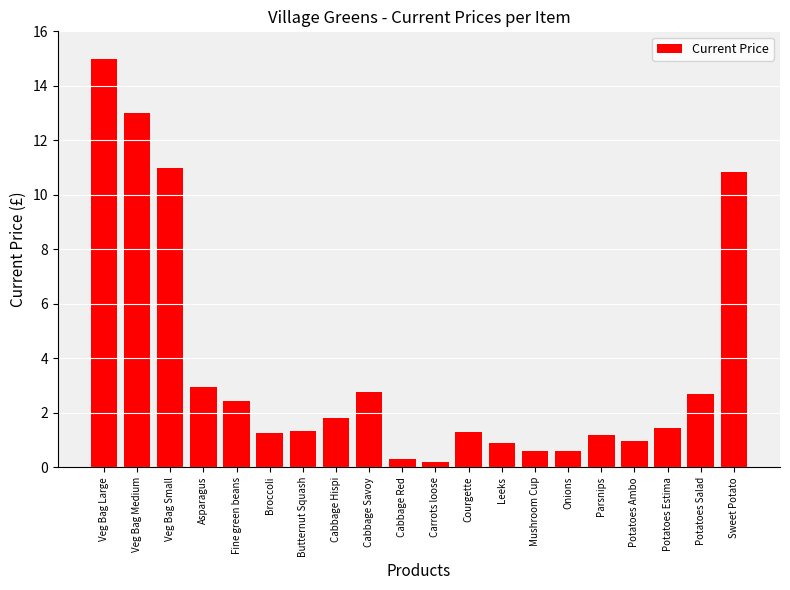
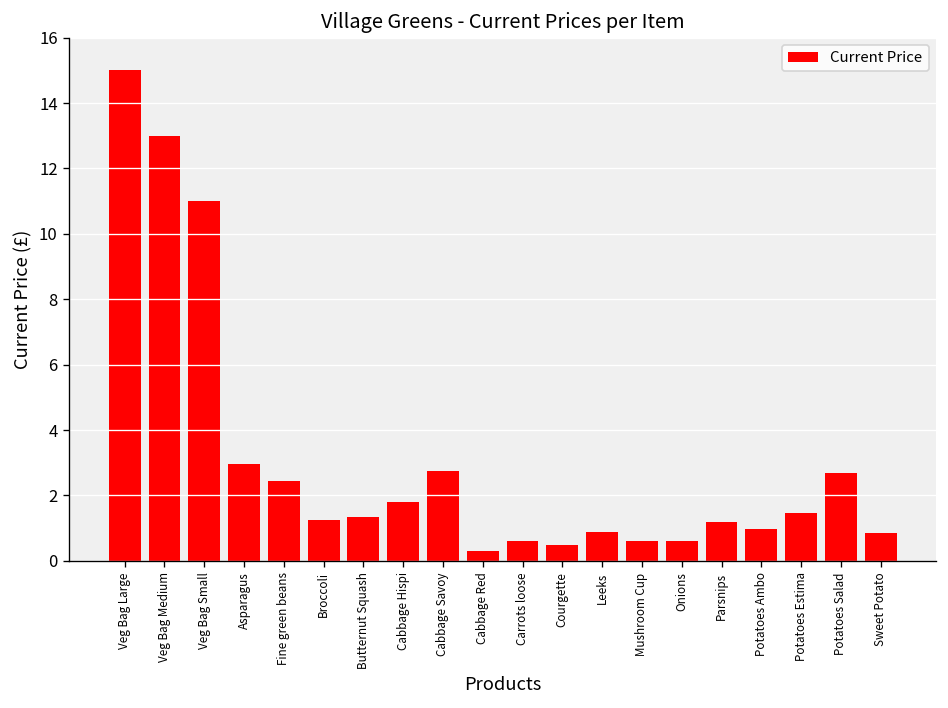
  {
    "Veg Bag Large": 15.0,
    "Veg Bag Medium": 13.0,
    "Veg Bag Small": 11.0,
    "Asparagus": 3.0,
    "Fine green beans": 2.5,
    "Broccoli": 1.3,
    "Butternut Squash": 1.4,
    "Cabbage Hispi": 1.8,
    "Cabbage Savoy": 2.8,
    "Cabbage Red": 0.3,
-   "Carrots loose": 0.2,
-   "Courgette": 1.3,
+   "Carrots loose": 0.6,
+   "Courgette": 0.5,
    "Leeks": 0.9,
    "Mushroom Cup": 0.6,
    "Onions": 0.6,
    "Parsnips": 1.2,
    "Potatoes Ambo": 1.0,
    "Potatoes Estima": 1.5,
    "Potatoes Salad": 2.7,
-   "Sweet Potato": 10.8
+   "Sweet Potato": 0.8
  }
